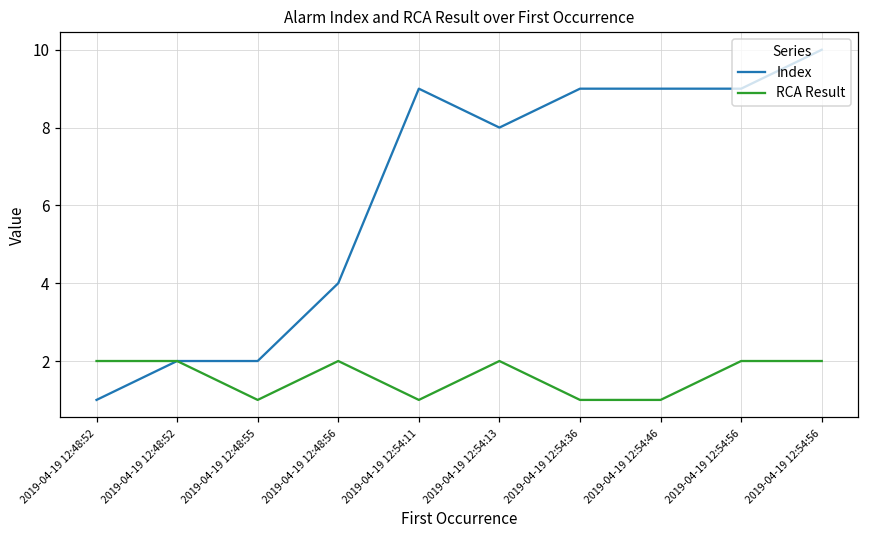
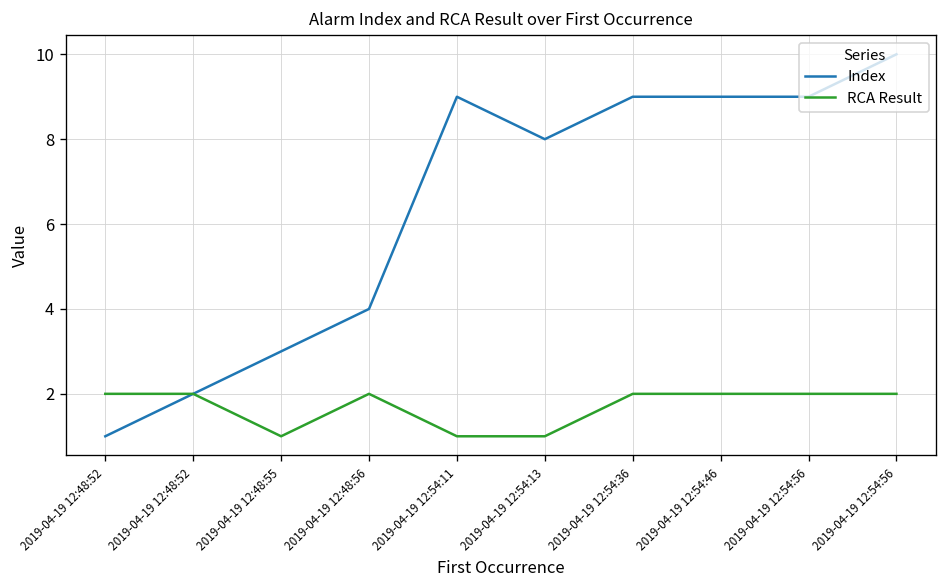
  {
    "Index": {
-     "2019-04-19 12:48:55": 2,
+     "2019-04-19 12:48:55": 3,
      "2019-04-19 12:48:56": 4,
      "2019-04-19 12:54:11": 9,
      "2019-04-19 12:54:13": 8,
      "2019-04-19 12:54:36": 9,
      "2019-04-19 12:54:46": 9
    },
    "RCA Result": {
      "2019-04-19 12:48:55": 1,
      "2019-04-19 12:48:56": 2,
      "2019-04-19 12:54:11": 1,
-     "2019-04-19 12:54:13": 2,
-     "2019-04-19 12:54:36": 1,
-     "2019-04-19 12:54:46": 1
+     "2019-04-19 12:54:13": 1,
+     "2019-04-19 12:54:36": 2,
+     "2019-04-19 12:54:46": 2
    }
  }
